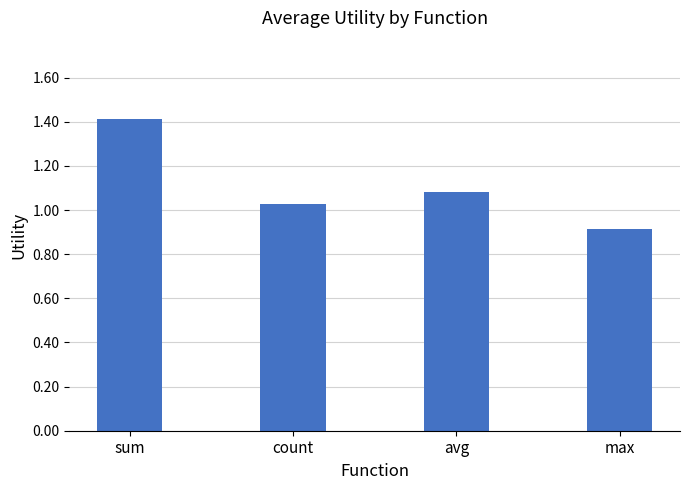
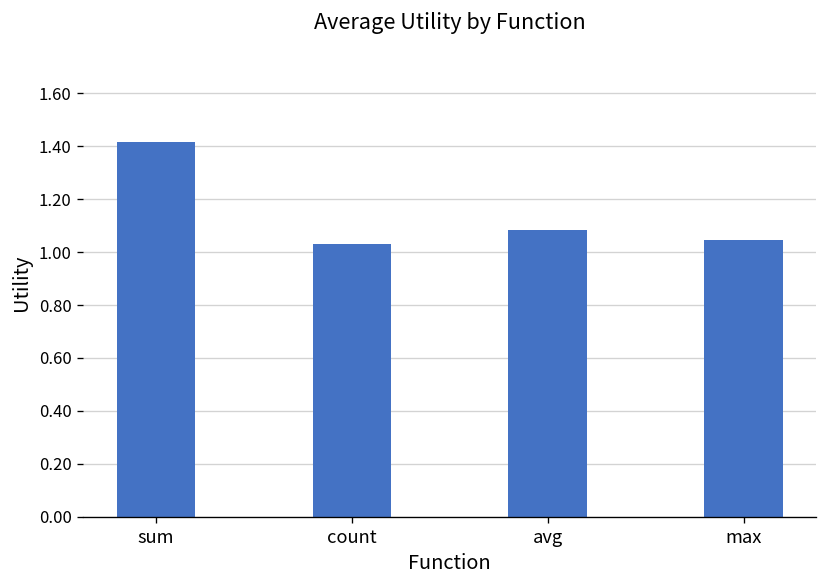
  {
    "sum": 1.41,
    "count": 1.03,
    "avg": 1.08,
-   "max": 0.91
+   "max": 1.05
  }
